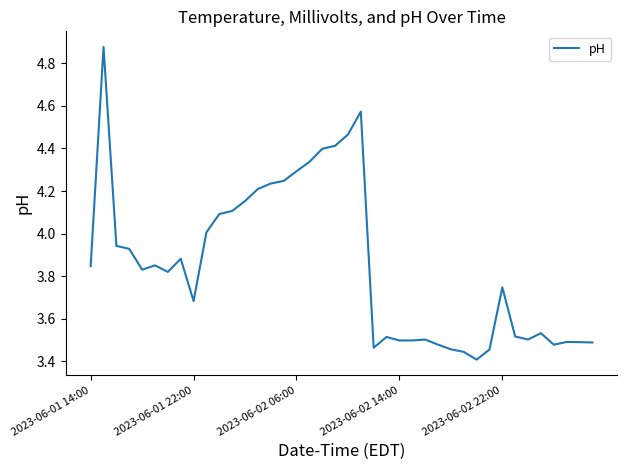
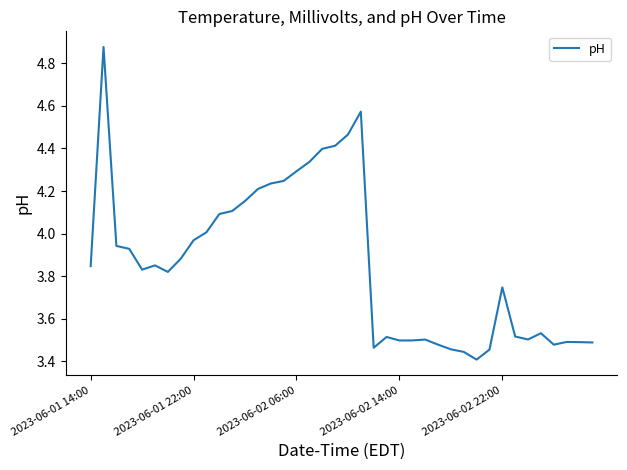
  {
    "2023-06-01 14:00": 3.85,
-   "2023-06-01 22:00": 3.68,
+   "2023-06-01 22:00": 3.97,
    "2023-06-02 06:00": 4.29,
    "2023-06-02 14:00": 3.50,
    "2023-06-02 22:00": 3.75
  }
